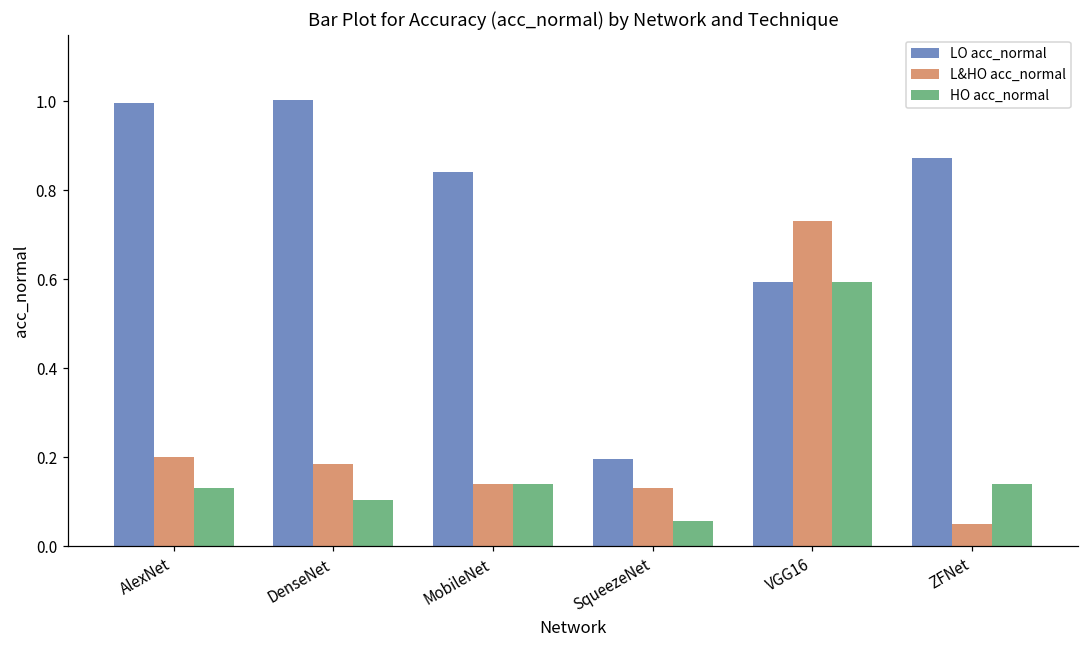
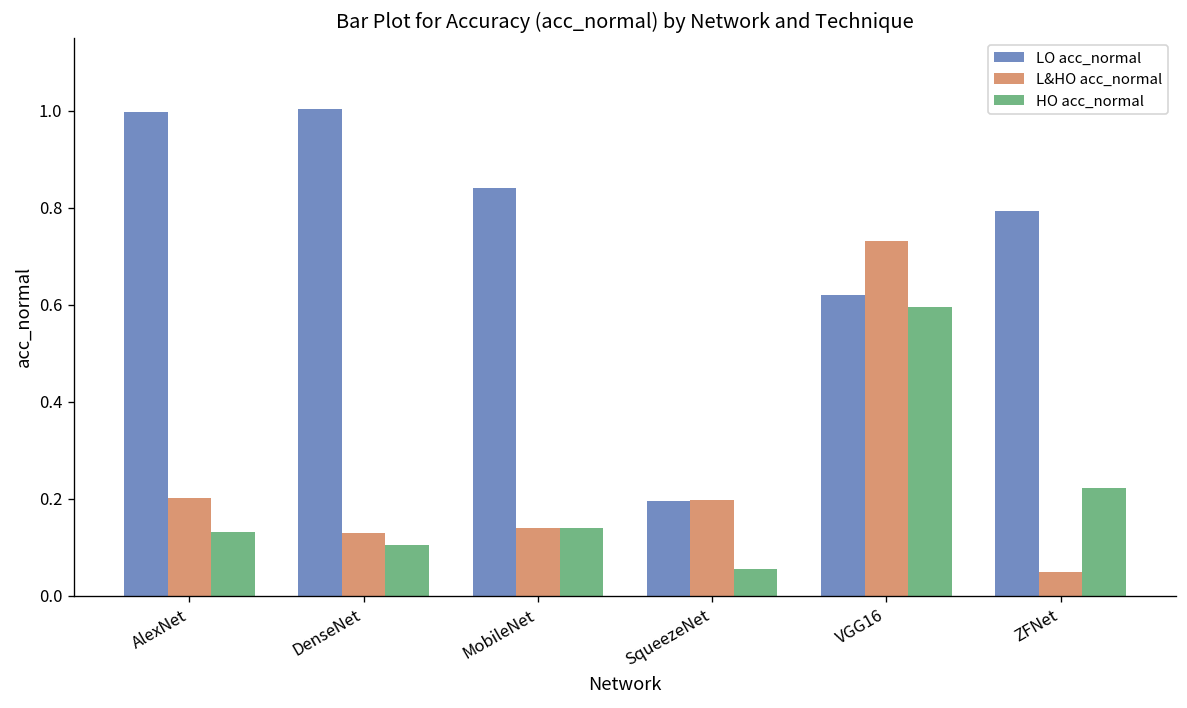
  {
    "LO acc_normal": {
      "AlexNet": 1.00,
      "DenseNet": 1.00,
      "MobileNet": 0.84,
      "SqueezeNet": 0.20,
-     "VGG16": 0.59,
-     "ZFNet": 0.87
+     "VGG16": 0.62,
+     "ZFNet": 0.79
    },
    "L&HO acc_normal": {
      "AlexNet": 0.20,
-     "DenseNet": 0.18,
+     "DenseNet": 0.13,
      "MobileNet": 0.14,
-     "SqueezeNet": 0.13,
+     "SqueezeNet": 0.20,
      "VGG16": 0.73,
      "ZFNet": 0.05
    },
    "HO acc_normal": {
      "AlexNet": 0.13,
      "DenseNet": 0.10,
      "MobileNet": 0.14,
      "SqueezeNet": 0.06,
      "VGG16": 0.59,
-     "ZFNet": 0.14
+     "ZFNet": 0.22
    }
  }
